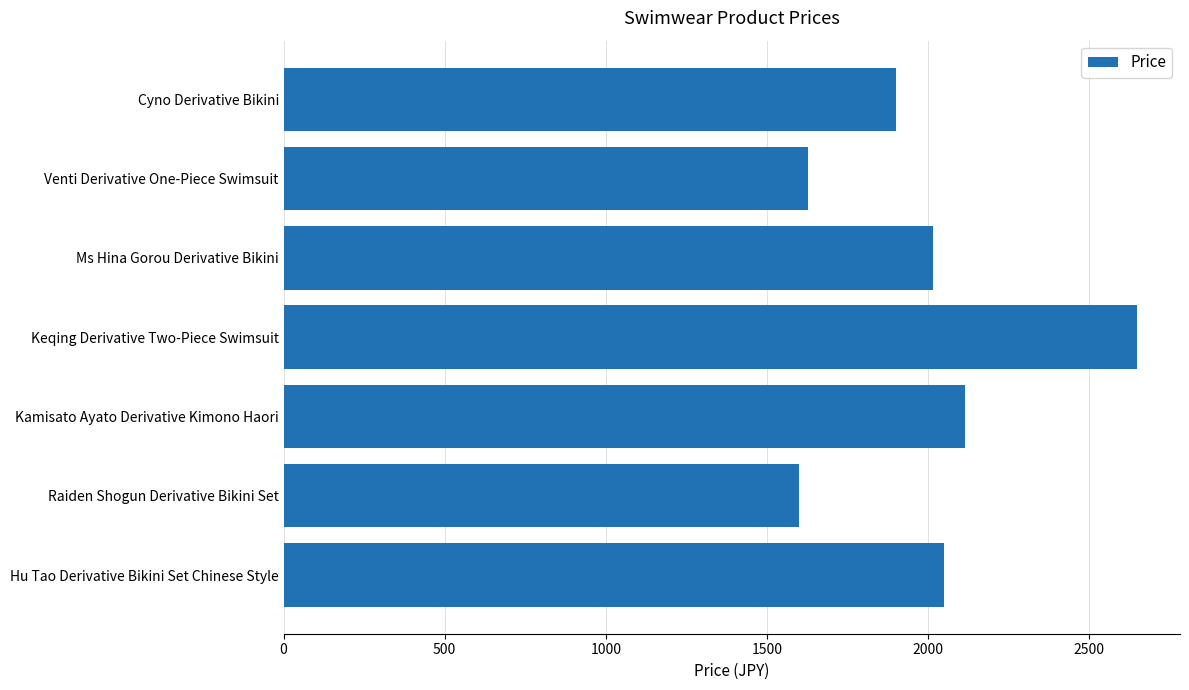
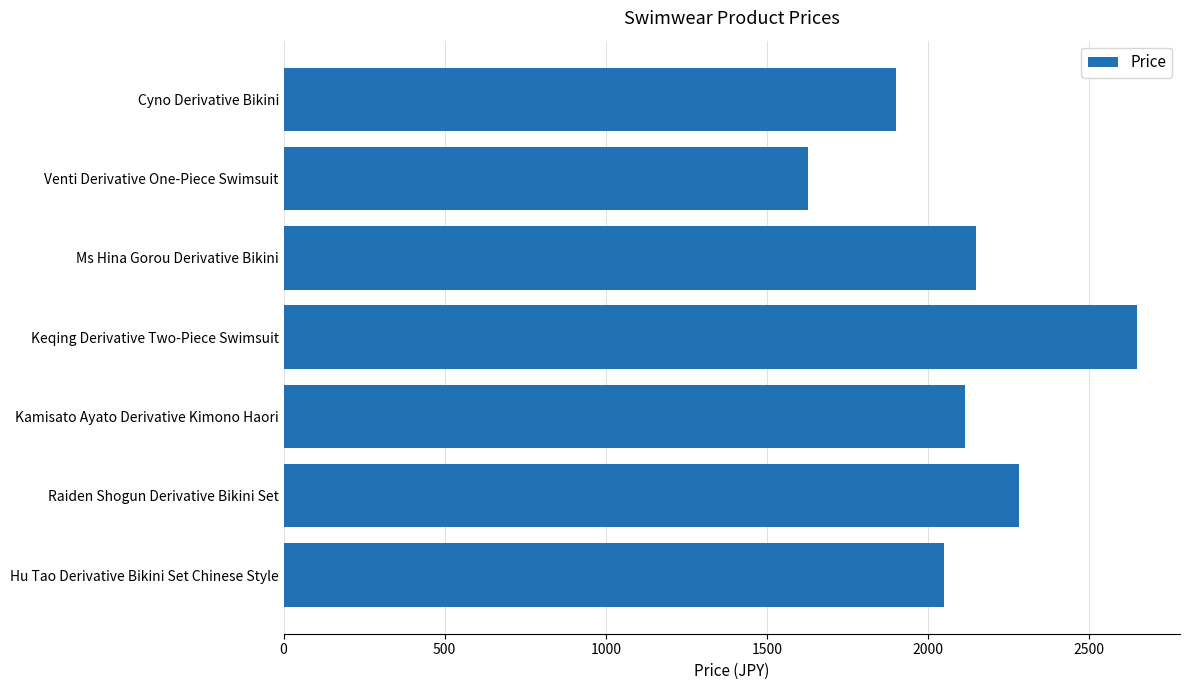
  {
    "Cyno Derivative Bikini": 1900,
    "Venti Derivative One-Piece Swimsuit": 1630,
-   "Ms Hina Gorou Derivative Bikini": 2020,
+   "Ms Hina Gorou Derivative Bikini": 2150,
    "Keqing Derivative Two-Piece Swimsuit": 2650,
    "Kamisato Ayato Derivative Kimono Haori": 2110,
-   "Raiden Shogun Derivative Bikini Set": 1600,
+   "Raiden Shogun Derivative Bikini Set": 2280,
    "Hu Tao Derivative Bikini Set Chinese Style": 2050
  }
